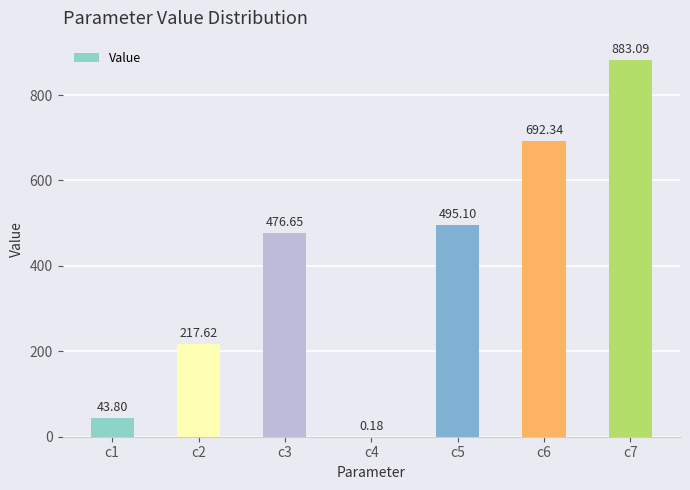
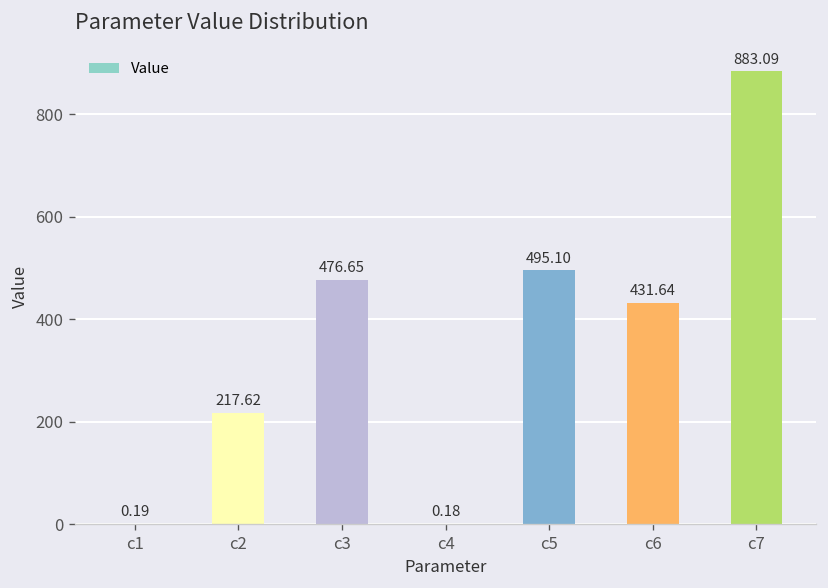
  {
-   "c1": 43.80,
+   "c1": 0.19,
    "c2": 217.62,
    "c3": 476.65,
    "c4": 0.18,
    "c5": 495.10,
-   "c6": 692.34,
+   "c6": 431.64,
    "c7": 883.09
  }
